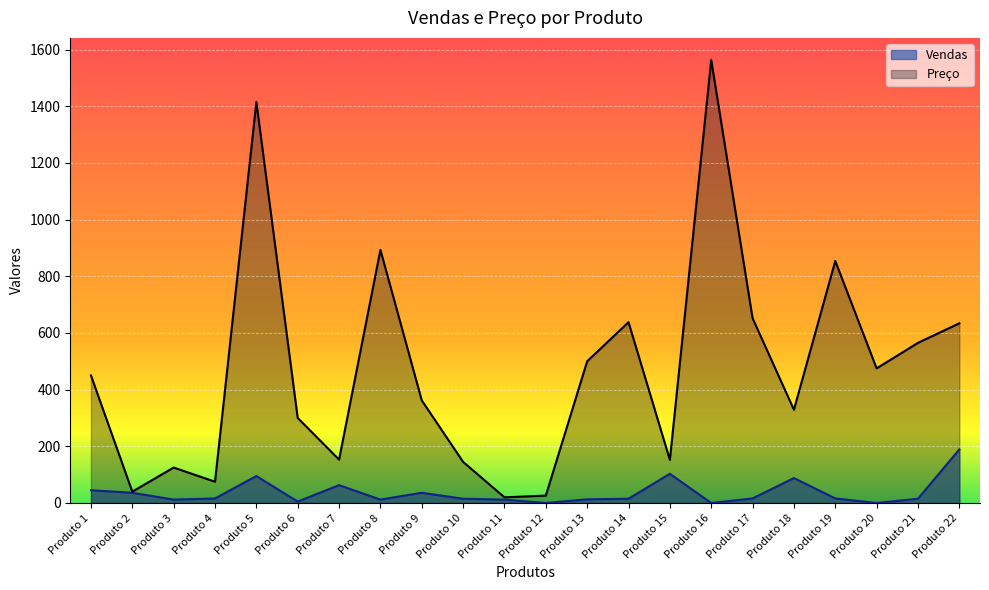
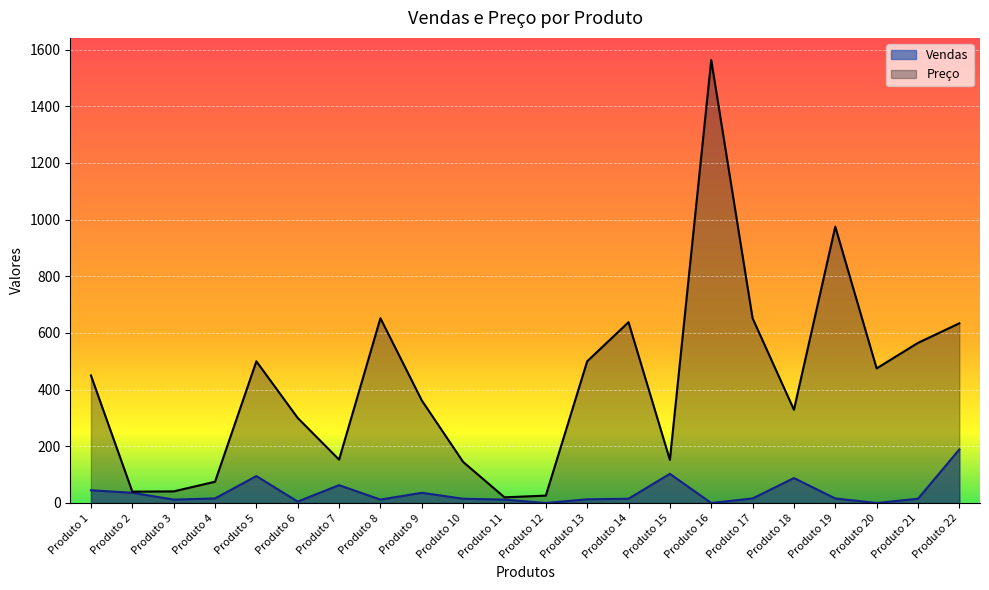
  {
    "Vendas": {
      "Produto 1": 50,
      "Produto 3": 10,
      "Produto 4": 20,
      "Produto 5": 100,
      "Produto 6": 10,
      "Produto 7": 60,
      "Produto 8": 10,
      "Produto 9": 40,
      "Produto 10": 20,
      "Produto 12": 0,
      "Produto 13": 10,
      "Produto 14": 20,
      "Produto 15": 100,
      "Produto 16": 0,
      "Produto 17": 20,
      "Produto 18": 90,
      "Produto 19": 20,
      "Produto 20": 0,
      "Produto 21": 20,
      "Produto 22": 190
    },
    "Preço": {
      "Produto 1": 450,
-     "Produto 3": 130,
+     "Produto 3": 40,
      "Produto 4": 80,
-     "Produto 5": 1420,
+     "Produto 5": 500,
      "Produto 6": 300,
      "Produto 7": 150,
-     "Produto 8": 890,
+     "Produto 8": 650,
      "Produto 9": 360,
      "Produto 10": 150,
      "Produto 12": 30,
      "Produto 13": 500,
      "Produto 14": 640,
      "Produto 15": 150,
      "Produto 16": 1560,
      "Produto 17": 650,
      "Produto 18": 330,
-     "Produto 19": 850,
+     "Produto 19": 980,
      "Produto 20": 480,
      "Produto 21": 570,
      "Produto 22": 630
    }
  }
